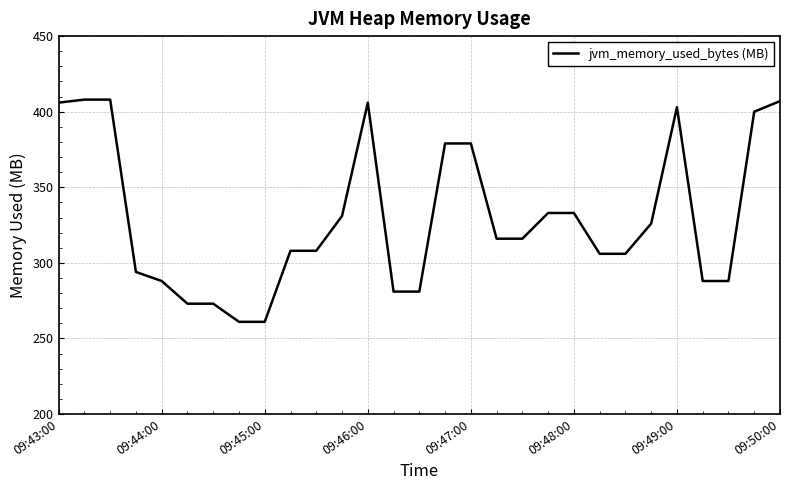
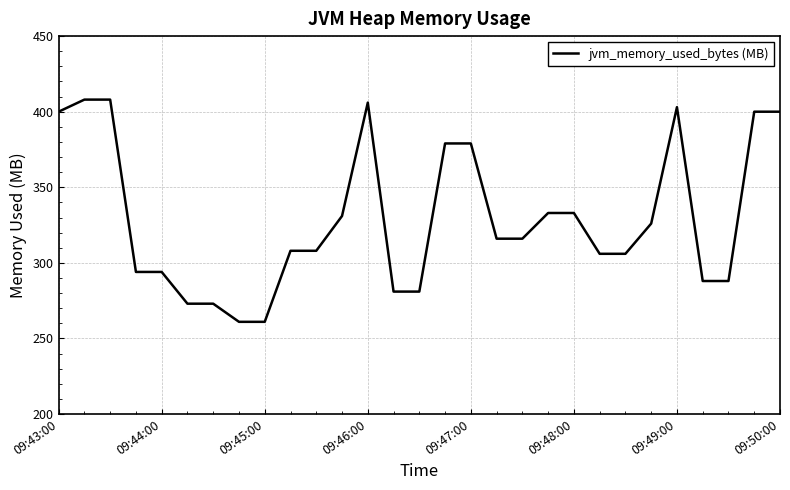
  {
-   "09:43:00": 406,
-   "09:44:00": 288,
+   "09:43:00": 400,
+   "09:44:00": 294,
    "09:45:00": 261,
    "09:46:00": 406,
    "09:47:00": 379,
    "09:48:00": 333,
    "09:49:00": 403,
-   "09:50:00": 407
+   "09:50:00": 400
  }
